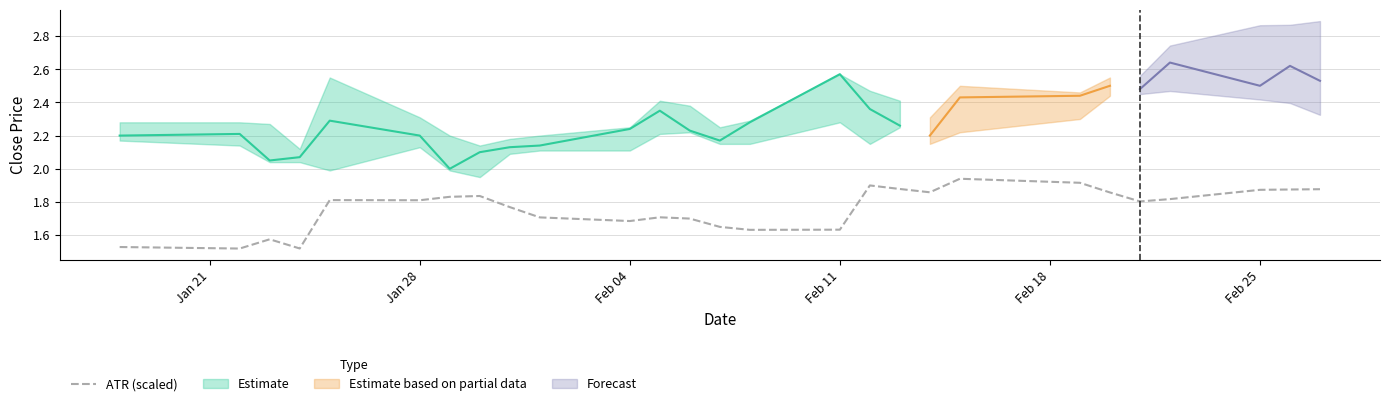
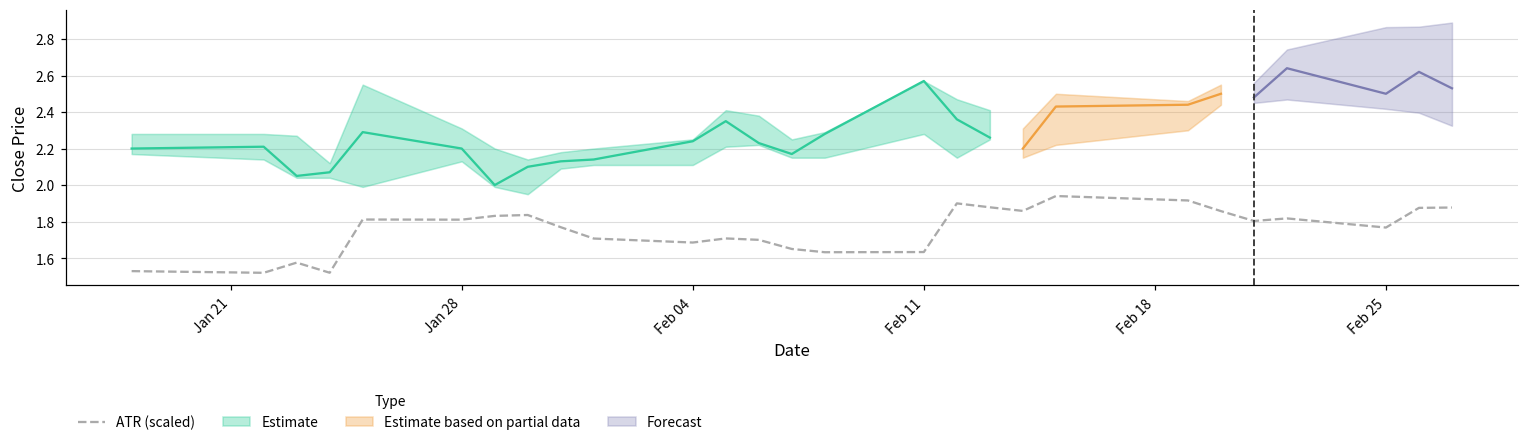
  {
    "ATR (scaled)": {
      "Jan 28": 1.81,
      "Feb 04": 1.69,
      "Feb 11": 1.63,
-     "Feb 25": 1.87
+     "Feb 25": 1.77
    }
  }
